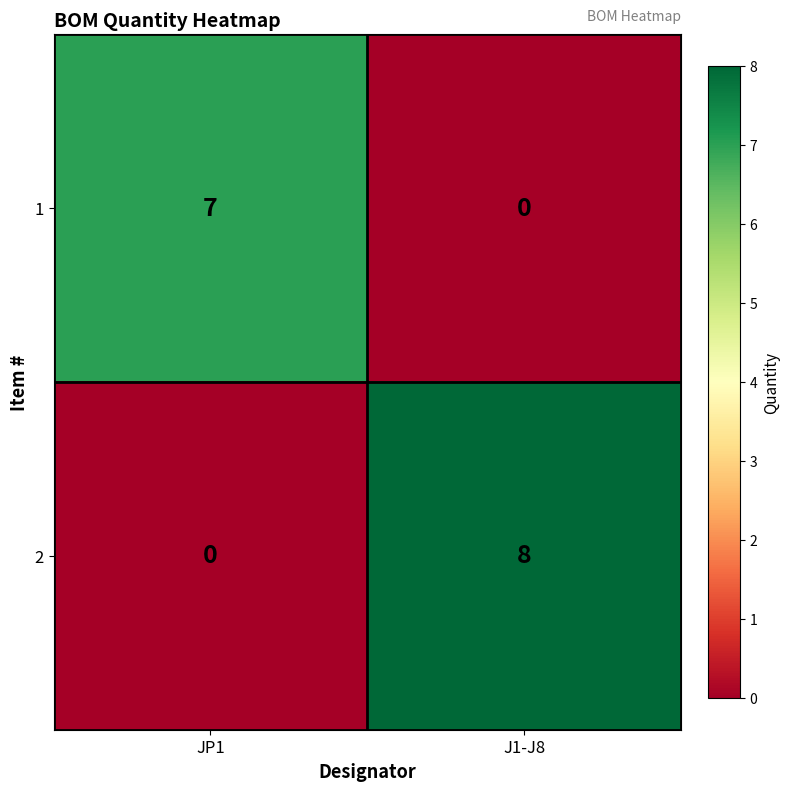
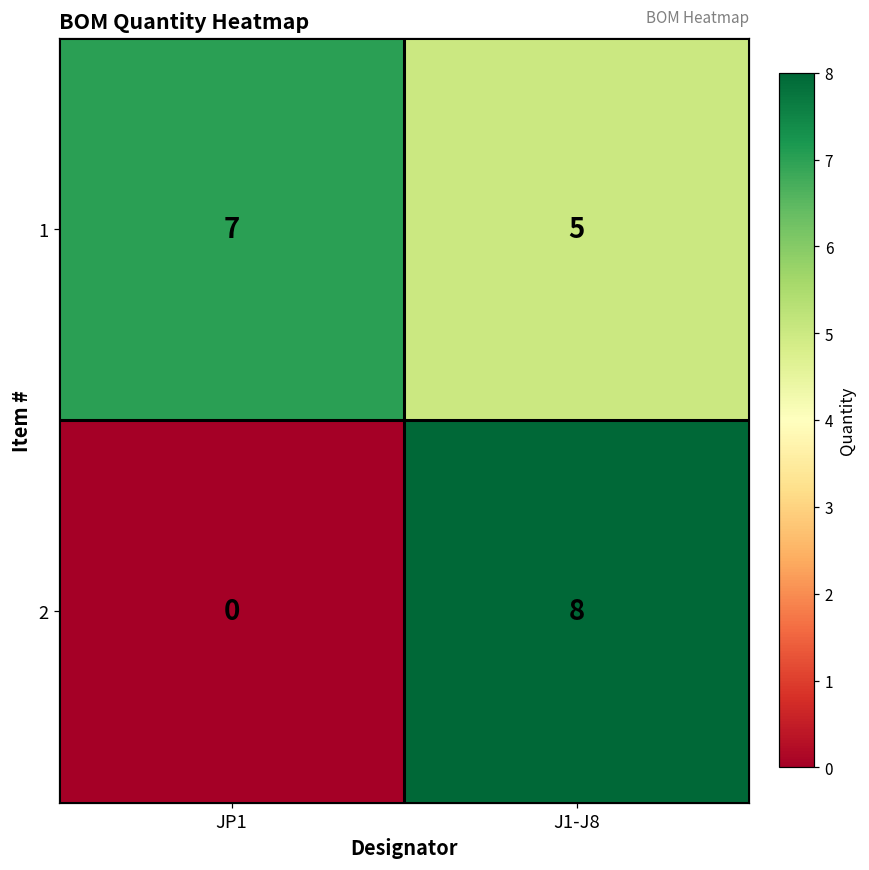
  {
    "1": {
      "JP1": 7,
-     "J1-J8": 0
+     "J1-J8": 5
    },
    "2": {
      "JP1": 0,
      "J1-J8": 8
    }
  }
